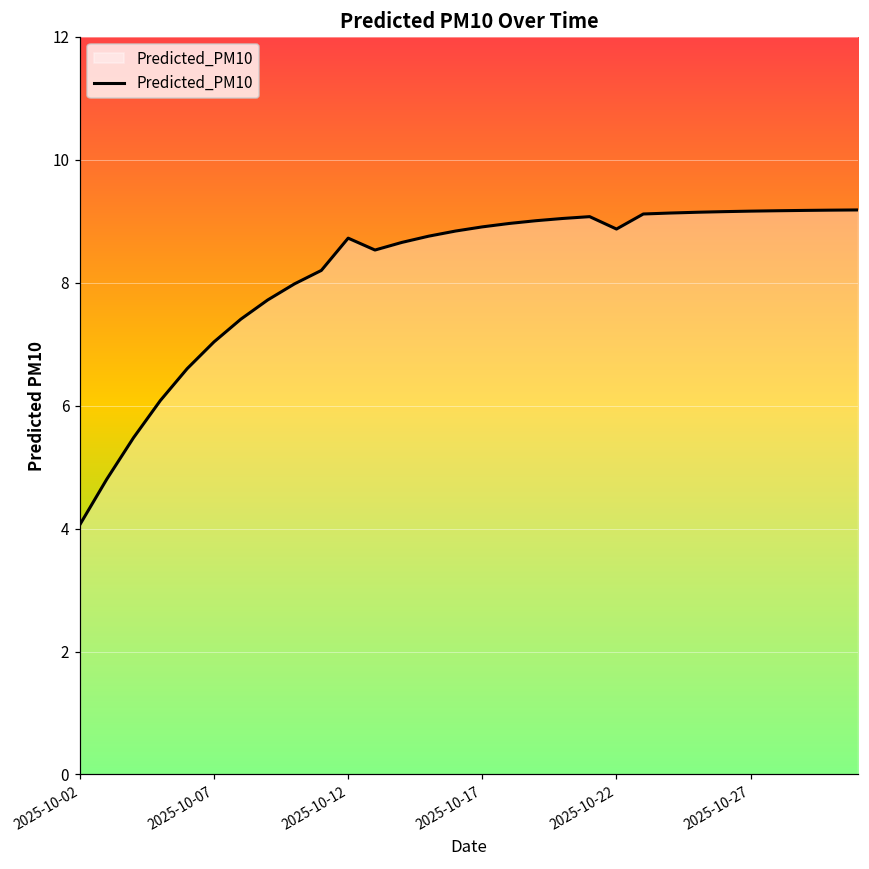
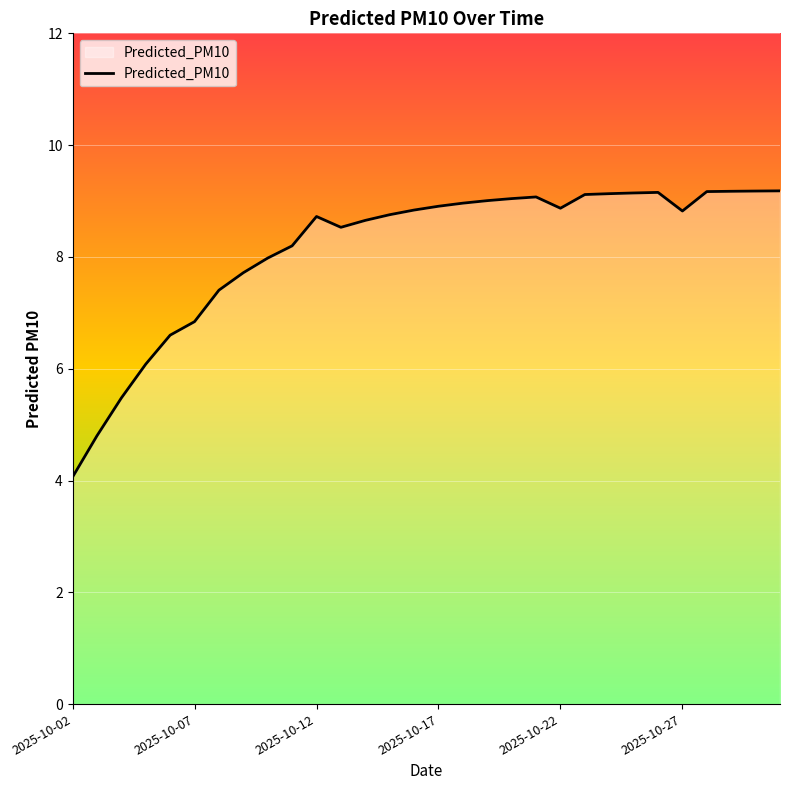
  {
    "2025-10-02": 4.1,
-   "2025-10-07": 7.0,
+   "2025-10-07": 6.8,
    "2025-10-12": 8.7,
    "2025-10-17": 8.9,
    "2025-10-22": 8.9,
-   "2025-10-27": 9.2
+   "2025-10-27": 8.8
  }
